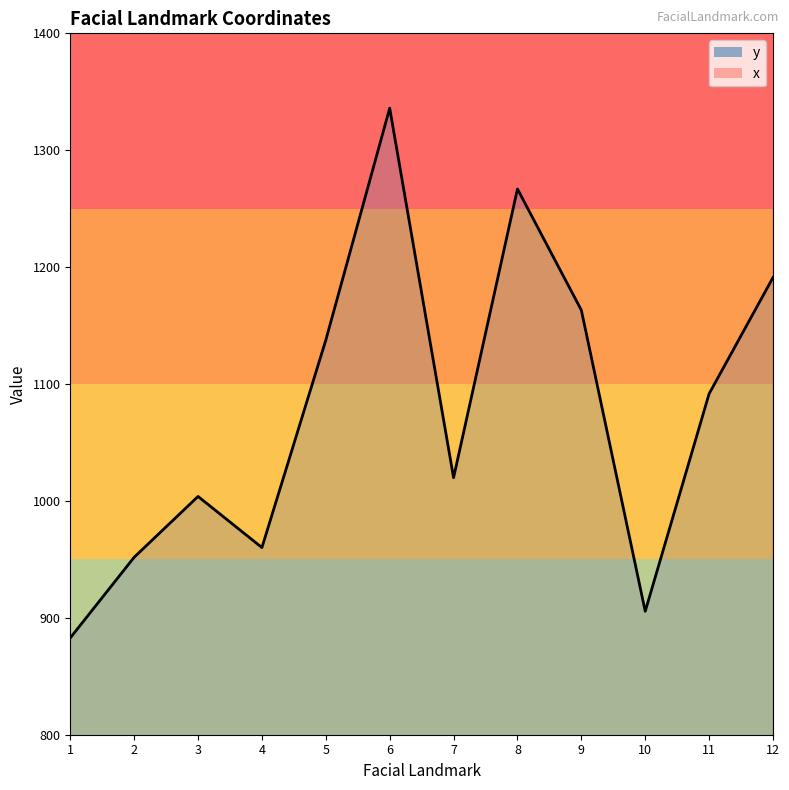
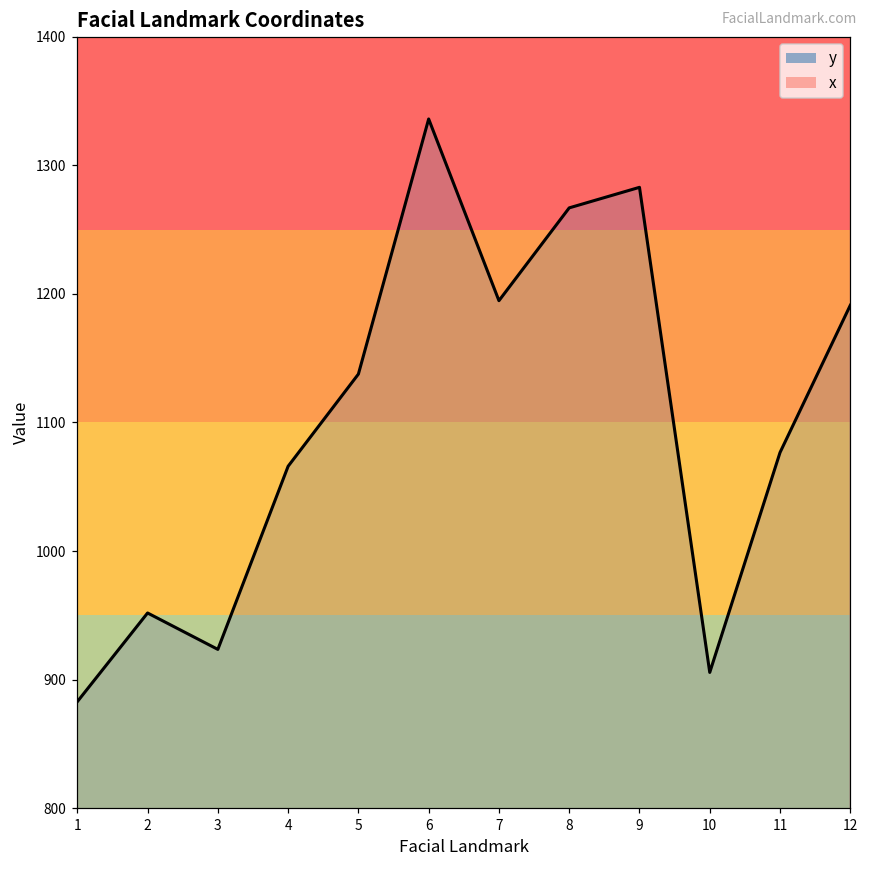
  {
    "y": {
      "1": 883,
      "2": 952,
-     "3": 1004,
-     "4": 960,
+     "3": 924,
+     "4": 1066,
      "5": 1138,
      "6": 1336,
-     "7": 1020,
+     "7": 1195,
      "8": 1267,
-     "9": 1163,
+     "9": 1283,
      "10": 906,
-     "11": 1092,
+     "11": 1077,
      "12": 1191
    }
  }
